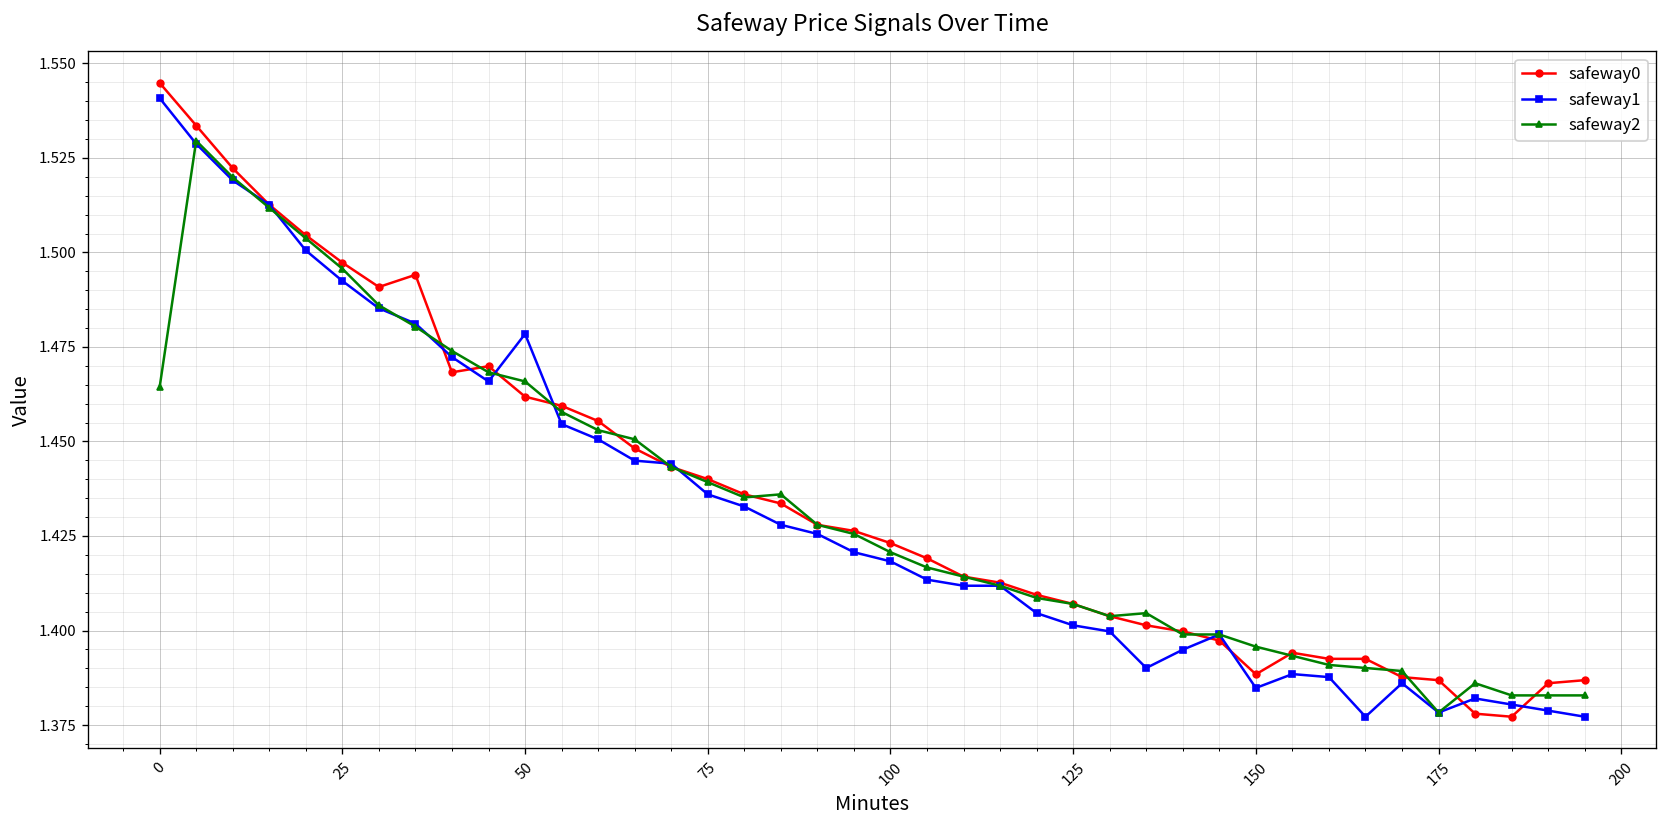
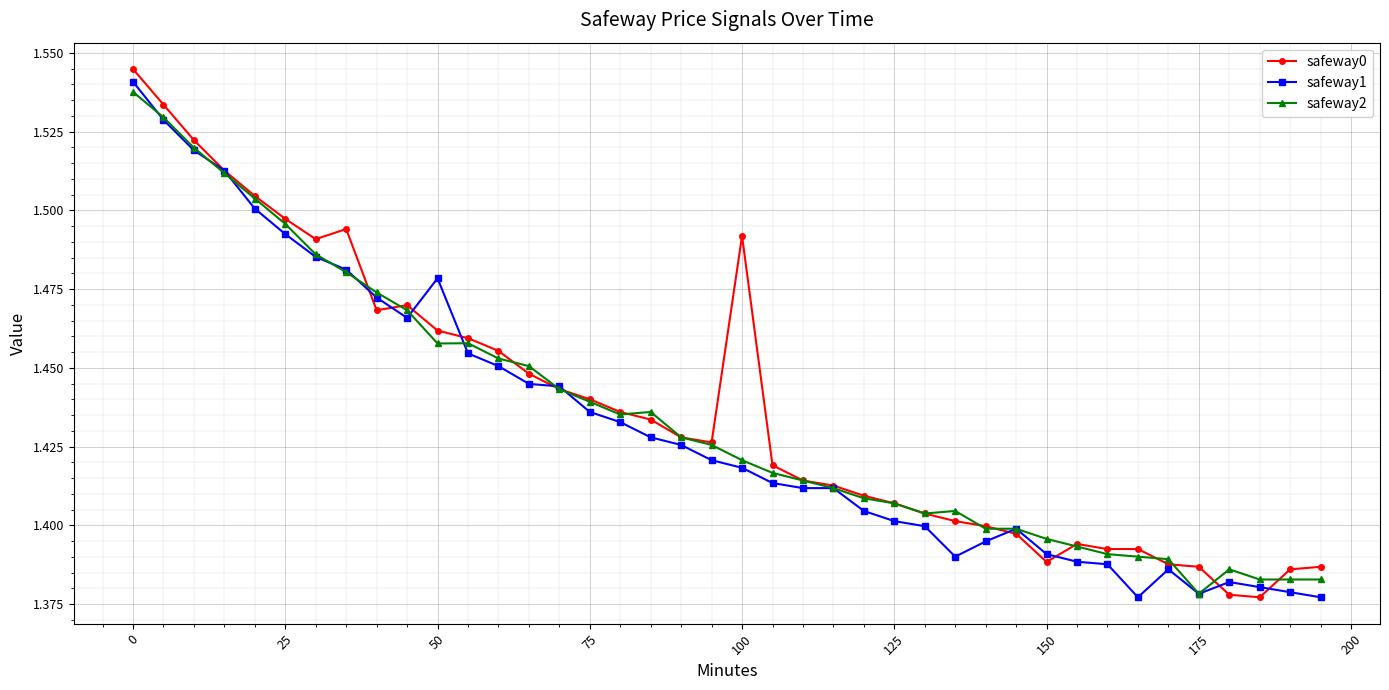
  {
    "safeway0": {
      "0": 1.545,
      "25": 1.497,
      "50": 1.462,
-     "100": 1.423,
+     "100": 1.492,
      "150": 1.388,
      "175": 1.387
    },
    "safeway1": {
      "0": 1.541,
      "25": 1.492,
      "50": 1.478,
      "75": 1.436,
      "100": 1.418,
      "125": 1.401,
-     "150": 1.385
+     "150": 1.391
    },
    "safeway2": {
-     "0": 1.464,
+     "0": 1.538,
      "25": 1.496,
-     "50": 1.466,
+     "50": 1.458,
      "100": 1.421,
      "150": 1.396
    }
  }
